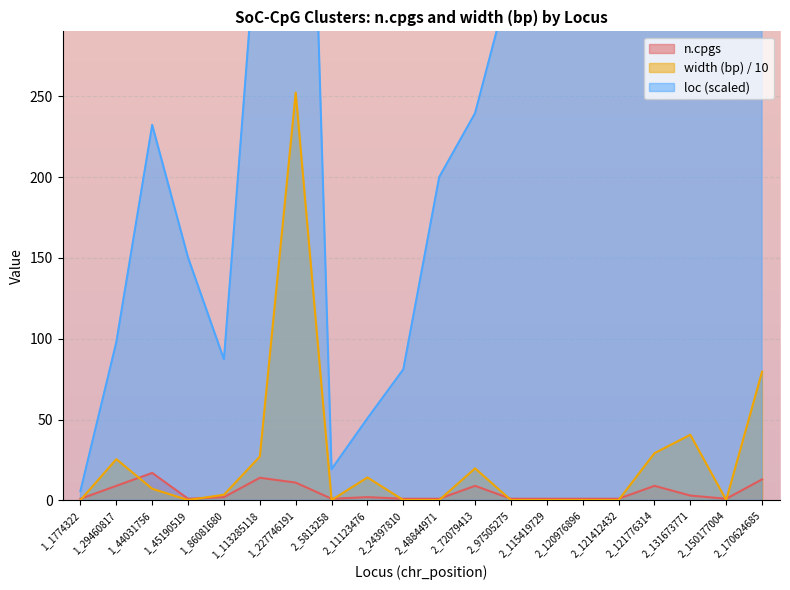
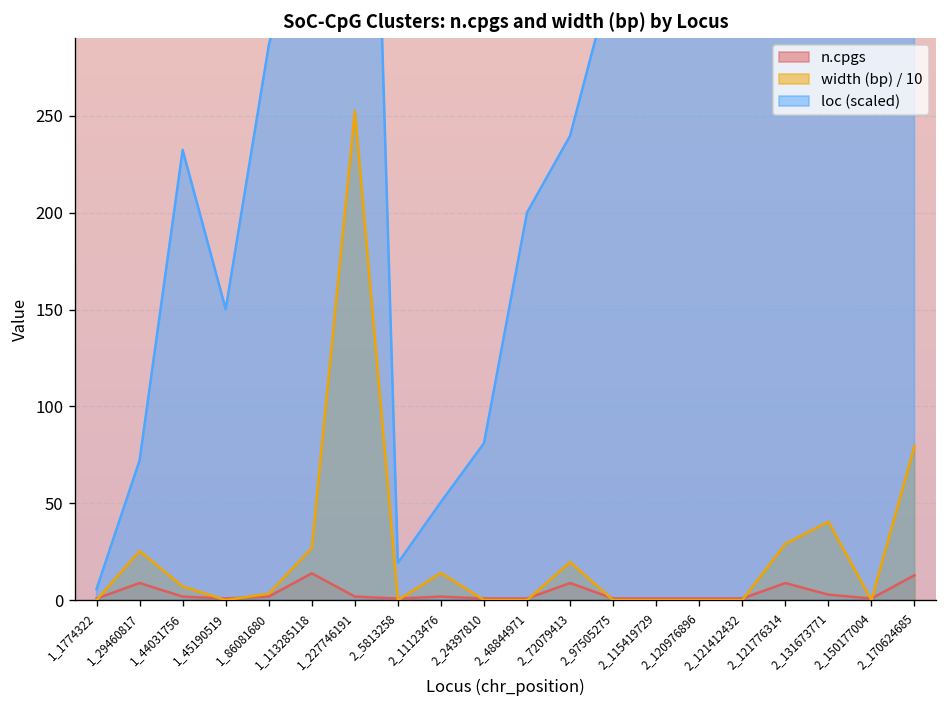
  {
    "n.cpgs": {
      "1_29460817": 9,
-     "1_44031756": 17,
+     "1_44031756": 2,
      "1_113285118": 14,
-     "1_227746191": 11,
+     "1_227746191": 2,
      "2_11123476": 2,
      "2_72079413": 9,
      "2_121776314": 9,
      "2_131673771": 3,
      "2_170624685": 13
    },
    "width (bp) / 10": {
      "1_29460817": 26,
      "1_44031756": 7,
      "1_113285118": 27,
      "1_227746191": 252,
      "2_11123476": 14,
      "2_72079413": 20,
      "2_121776314": 29,
      "2_131673771": 41,
      "2_170624685": 80
    },
    "loc (scaled)": {
      "1_1774322": 6,
-     "1_29460817": 98,
+     "1_29460817": 72,
      "1_44031756": 232,
      "1_45190519": 150,
-     "1_86081680": 87,
+     "1_86081680": 286,
      "2_5813258": 19,
      "2_11123476": 51,
      "2_24397810": 81,
      "2_48844971": 200,
      "2_72079413": 240
    }
  }
